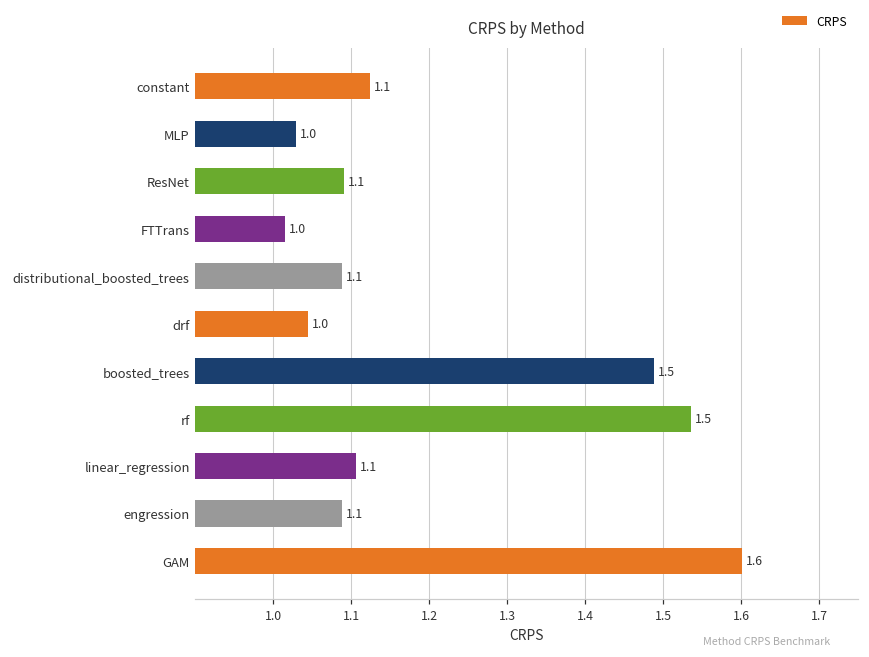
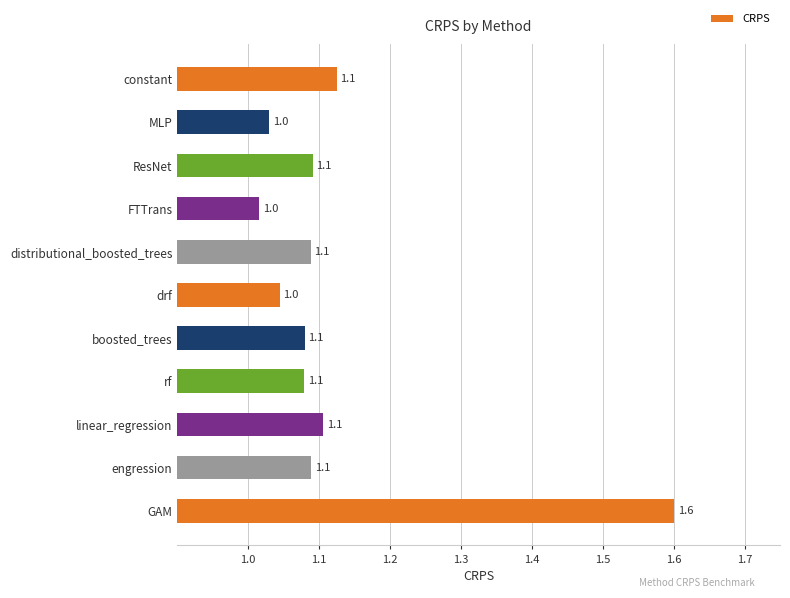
  {
    "constant": 1.1,
    "MLP": 1.0,
    "ResNet": 1.1,
    "FTTrans": 1.0,
    "distributional_boosted_trees": 1.1,
    "drf": 1.0,
-   "boosted_trees": 1.5,
-   "rf": 1.5,
+   "boosted_trees": 1.1,
+   "rf": 1.1,
    "linear_regression": 1.1,
    "engression": 1.1,
    "GAM": 1.6
  }
